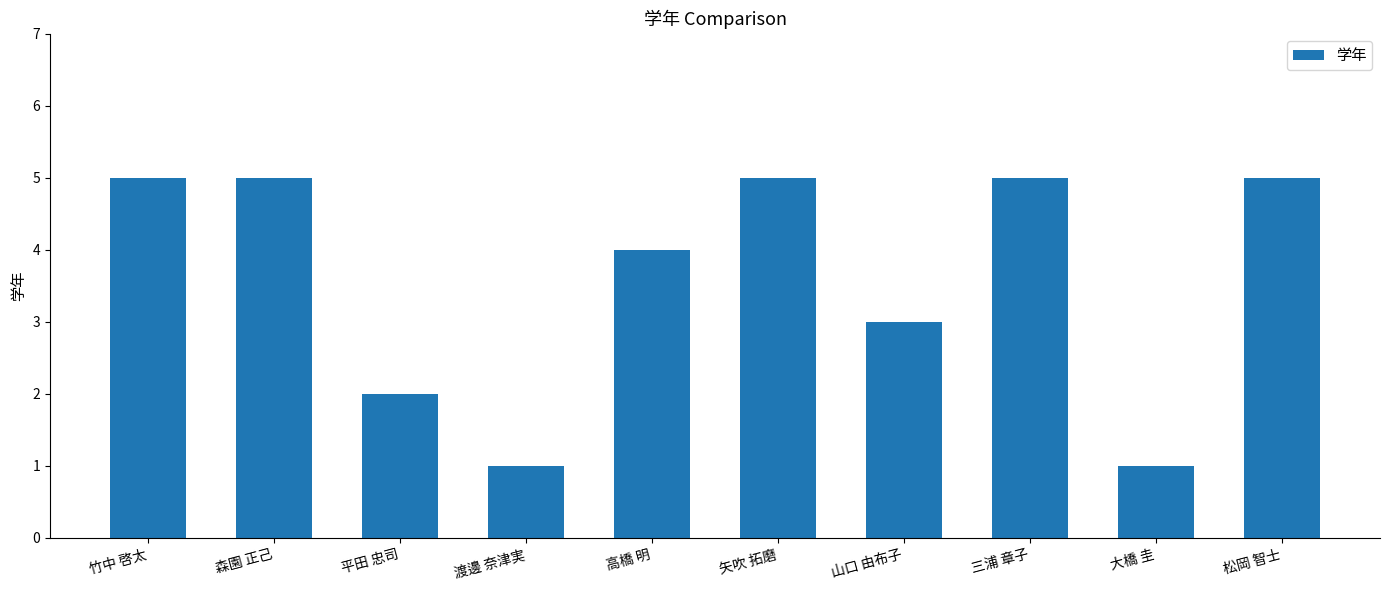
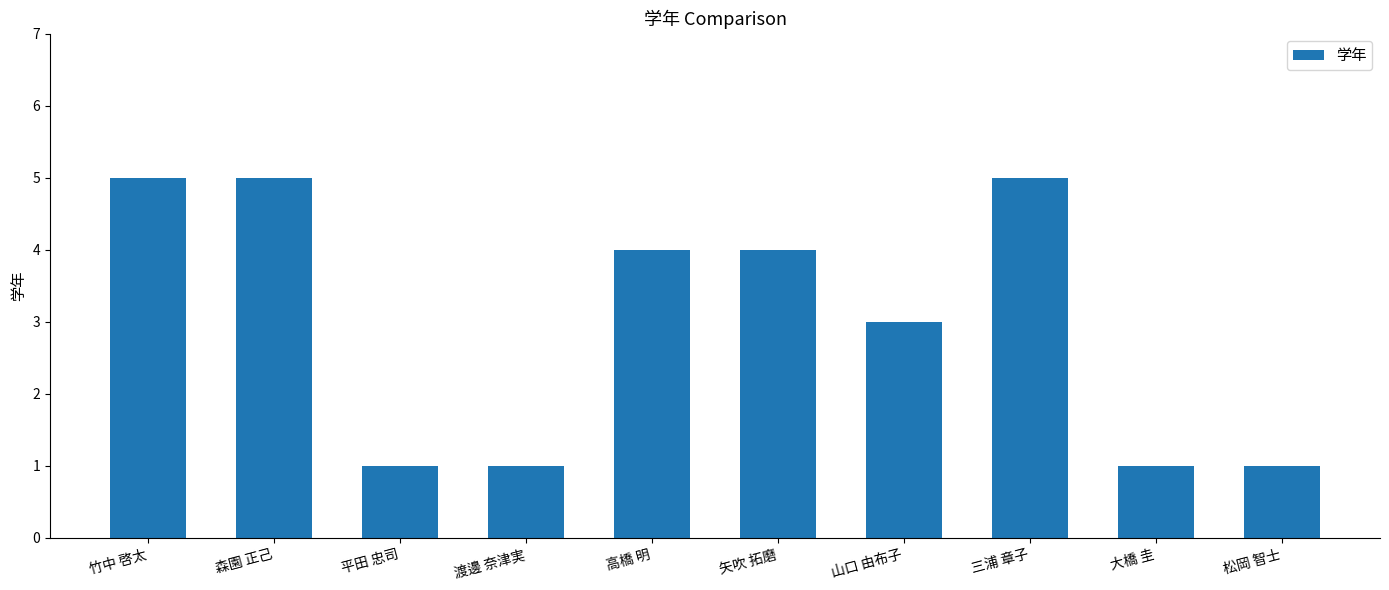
  {
    "竹中 啓太": 5,
    "森園 正己": 5,
-   "平田 忠司": 2,
+   "平田 忠司": 1,
    "渡邊 奈津実": 1,
    "高橋 明": 4,
-   "矢吹 拓磨": 5,
+   "矢吹 拓磨": 4,
    "山口 由布子": 3,
    "三浦 章子": 5,
    "大橋 圭": 1,
-   "松岡 智士": 5
+   "松岡 智士": 1
  }
